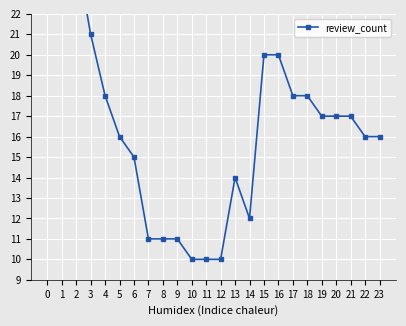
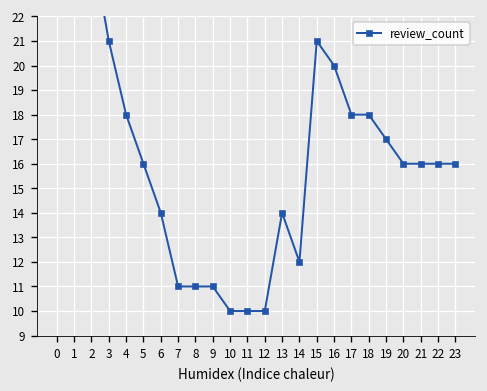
  {
    "3": 21,
    "4": 18,
    "5": 16,
-   "6": 15,
+   "6": 14,
    "7": 11,
    "8": 11,
    "9": 11,
    "10": 10,
    "11": 10,
    "12": 10,
    "13": 14,
    "14": 12,
-   "15": 20,
+   "15": 21,
    "16": 20,
    "17": 18,
    "18": 18,
    "19": 17,
-   "20": 17,
-   "21": 17,
+   "20": 16,
+   "21": 16,
    "22": 16,
    "23": 16
  }
